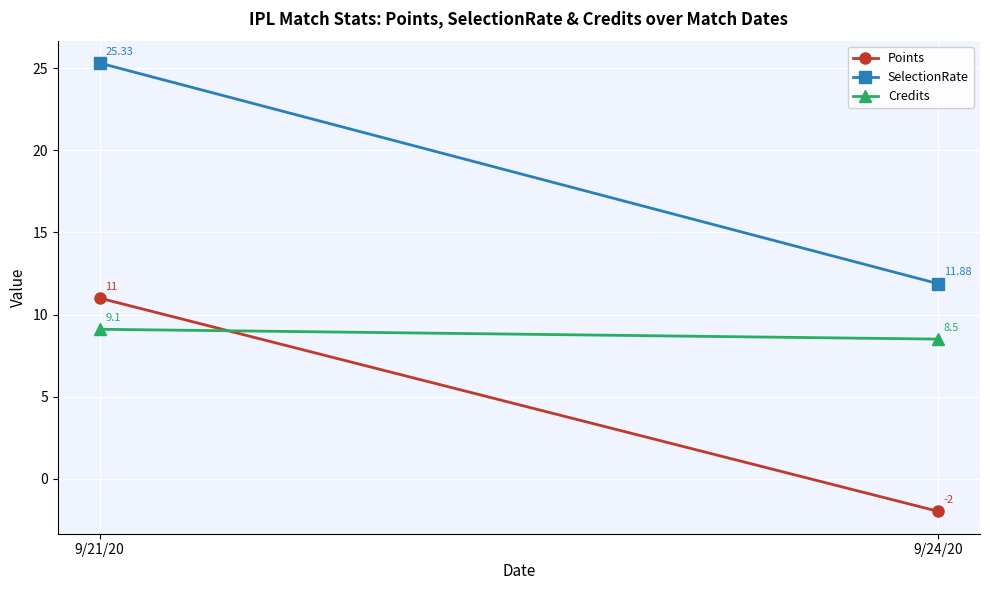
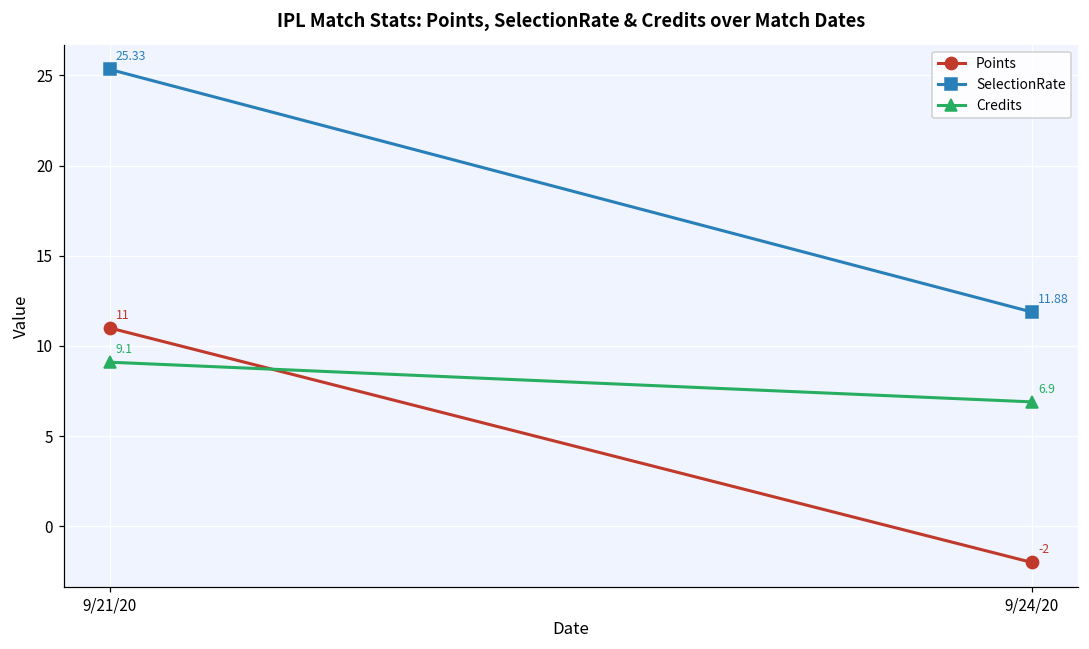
  {
    "Points": {
      "9/21/20": 11,
      "9/24/20": -2
    },
    "SelectionRate": {
      "9/21/20": 25.33,
      "9/24/20": 11.88
    },
    "Credits": {
      "9/21/20": 9.1,
-     "9/24/20": 8.5
+     "9/24/20": 6.9
    }
  }
